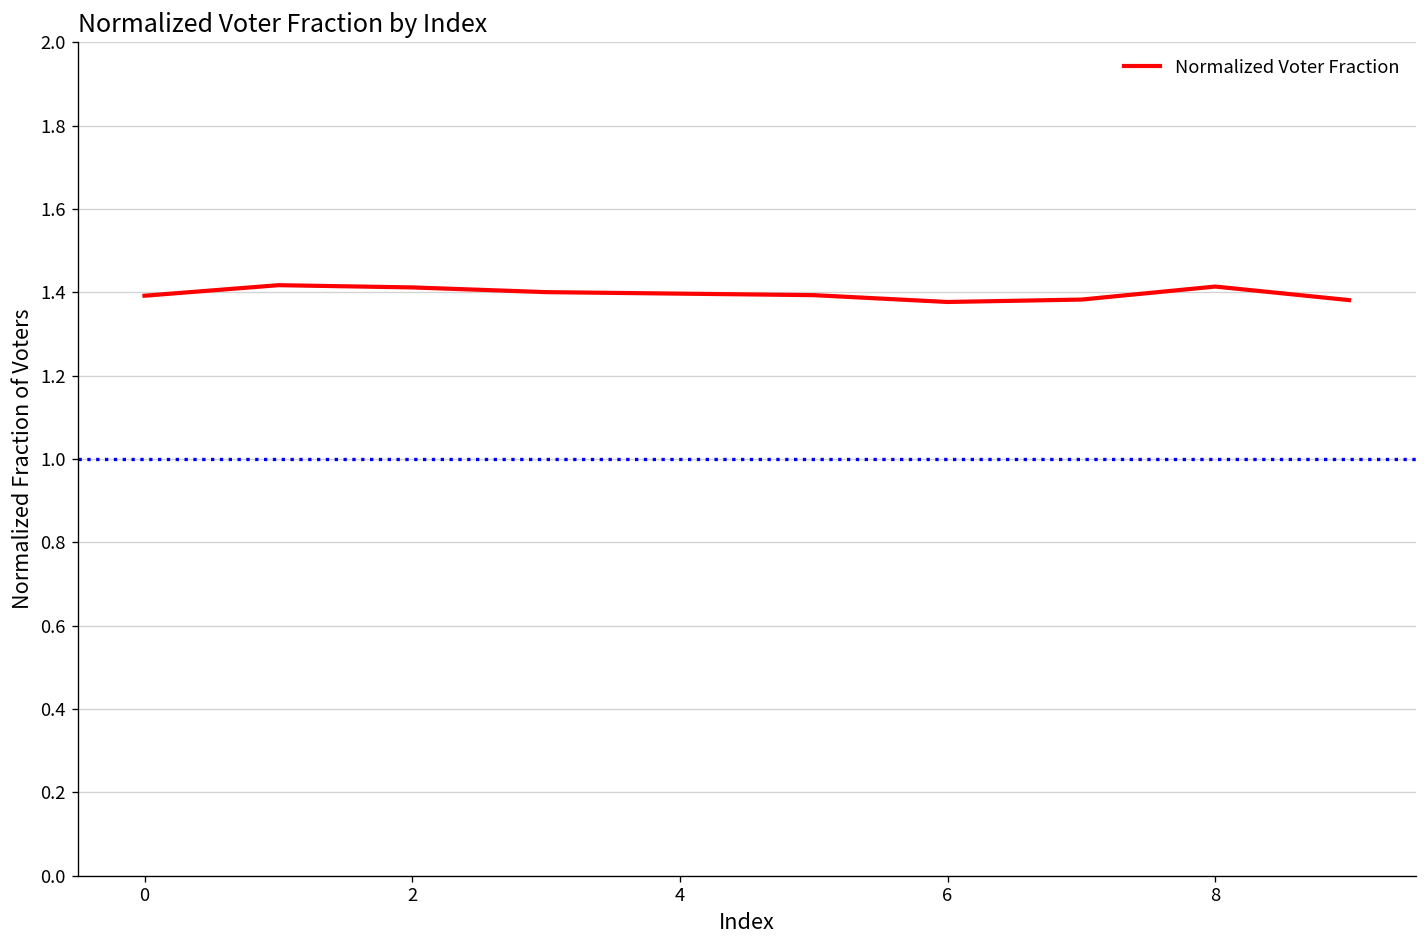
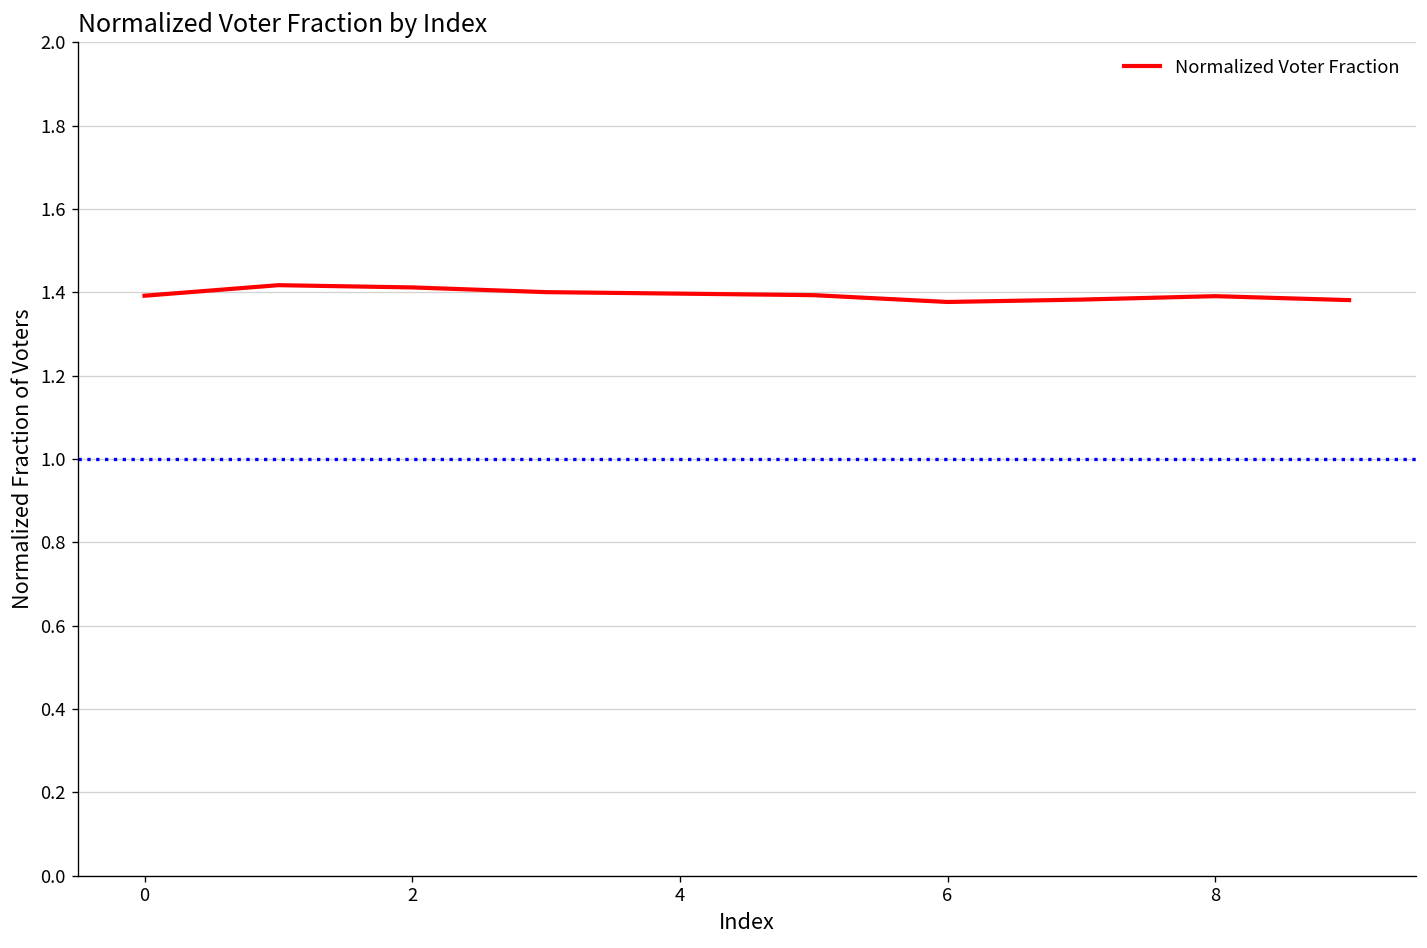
  {
    "0": 1.39,
    "2": 1.41,
    "4": 1.40,
    "6": 1.38,
-   "8": 1.41
+   "8": 1.39
  }
